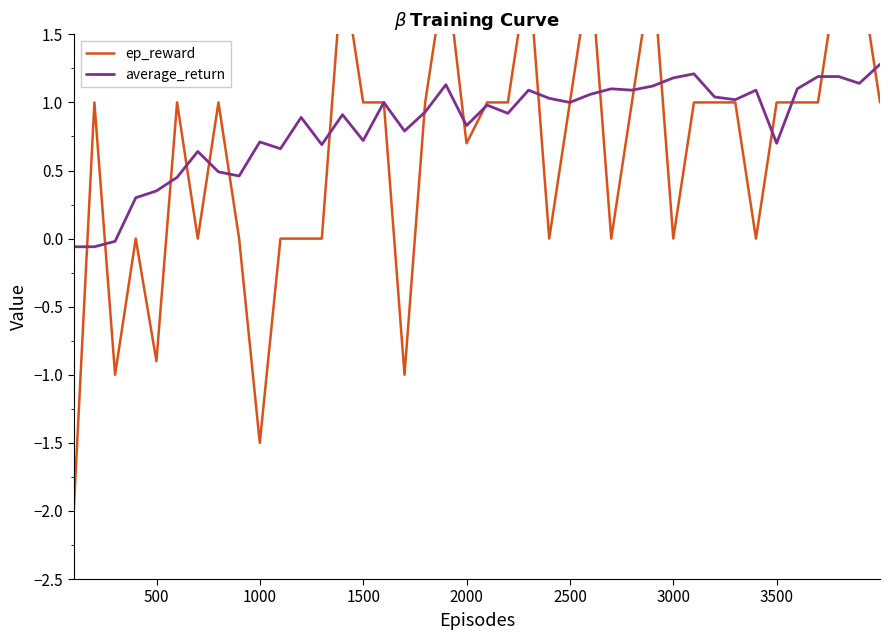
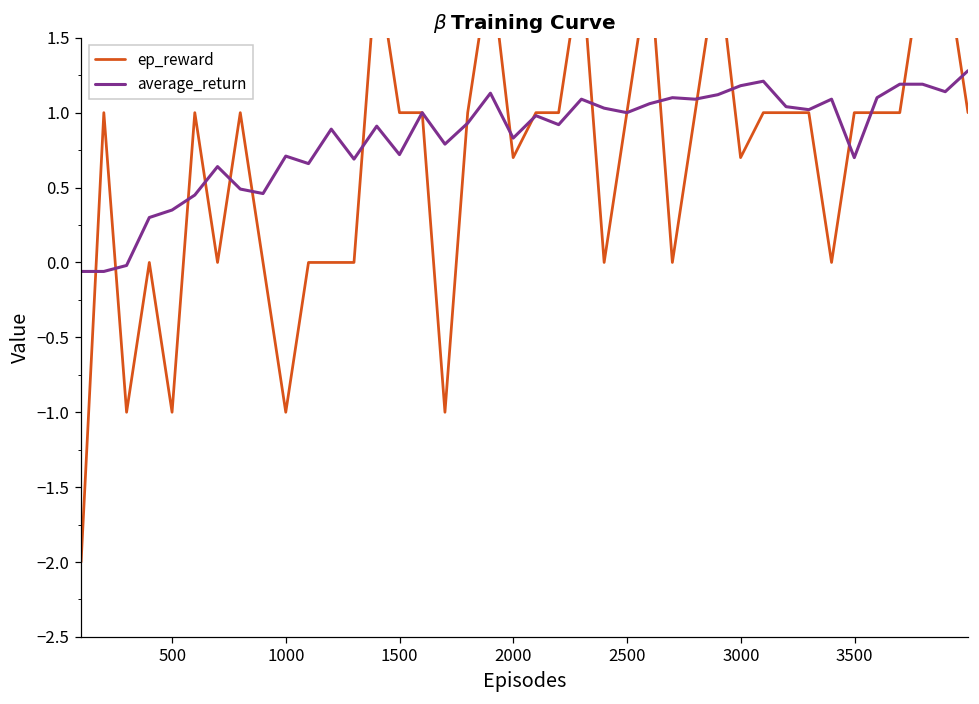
  {
    "ep_reward": {
-     "500": -0.9,
-     "1000": -1.5,
+     "500": -1.0,
+     "1000": -1.0,
      "1500": 1.0,
      "2000": 0.7,
-     "3000": 0.0,
+     "3000": 0.7,
      "3500": 1.0
    },
    "average_return": {
      "500": 0.35,
      "1000": 0.7,
      "1500": 0.72,
      "2000": 0.83,
      "3000": 1.18,
      "3500": 0.7
    }
  }
